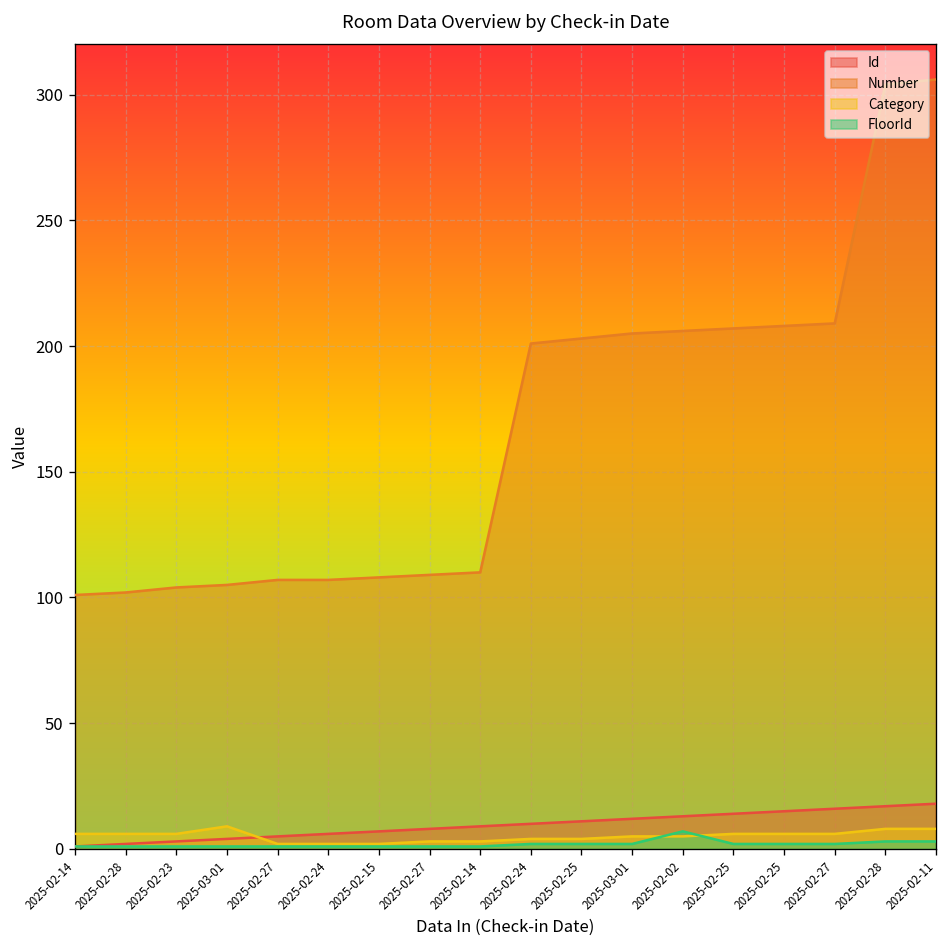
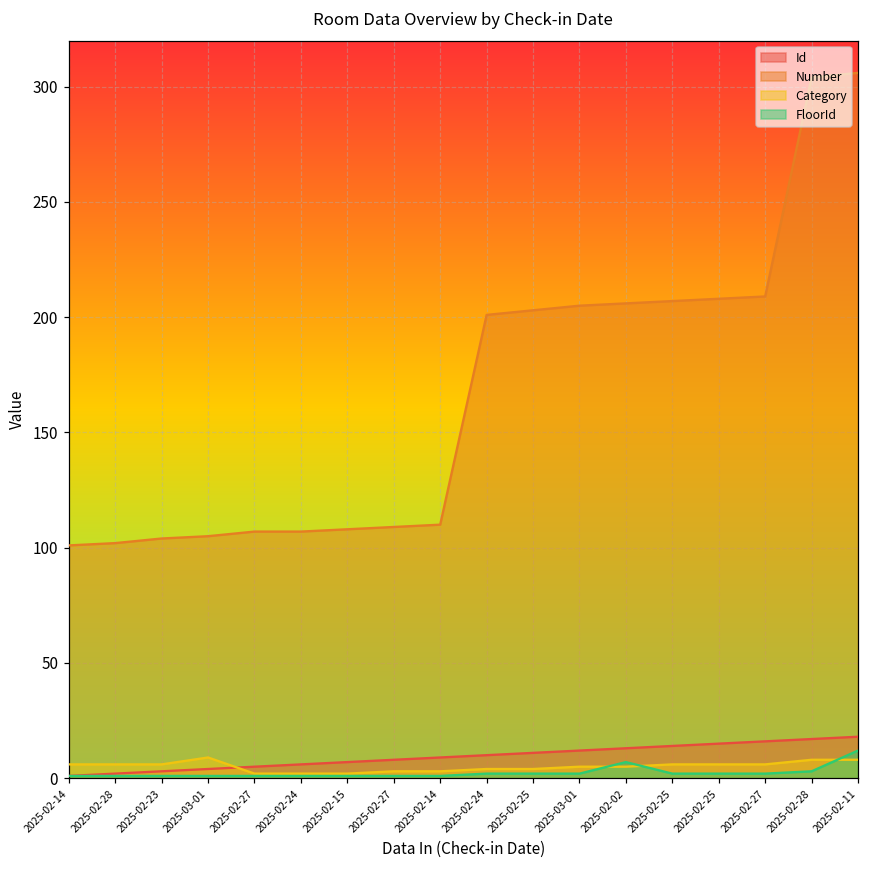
  {
    "FloorId": {
      "2025-02-23": 1,
      "2025-02-02": 7,
-     "2025-02-11": 3
+     "2025-02-11": 12
    }
  }
